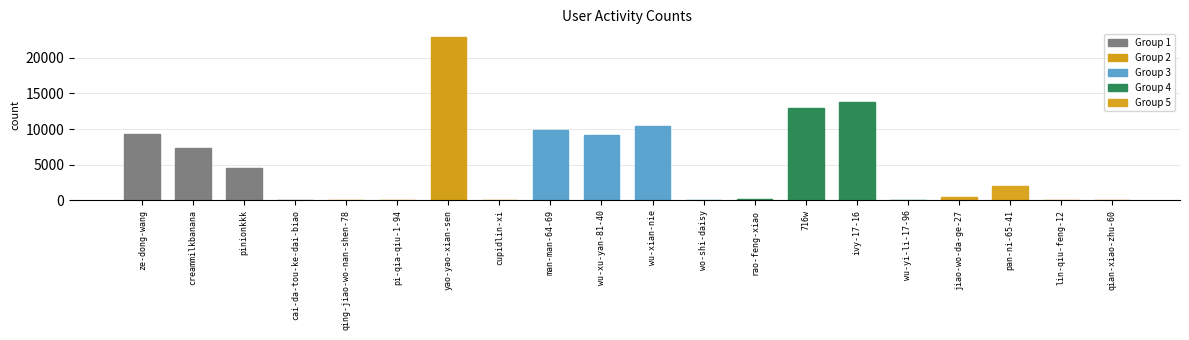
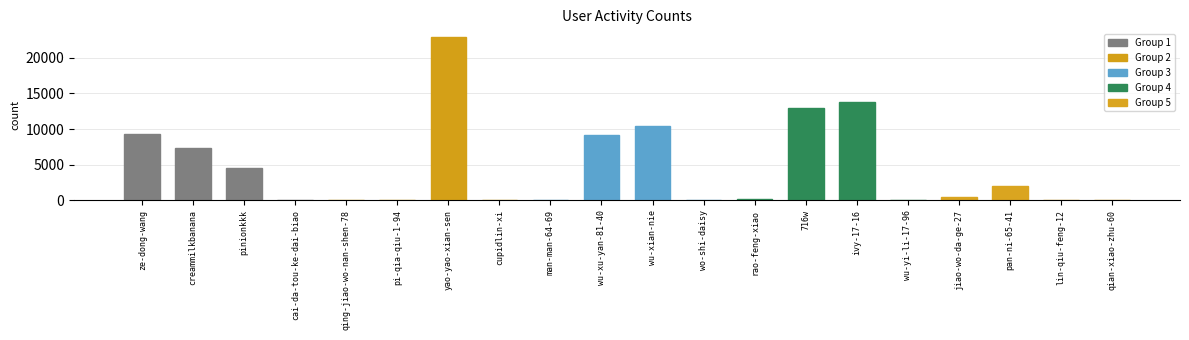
  {
    "ze-dong-wang": 9000,
    "creammilkbanana": 7000,
    "pinionkkk": 5000,
    "yao-yao-xian-sen": 23000,
-   "man-man-64-69": 10000,
+   "man-man-64-69": 0,
    "wu-xu-yan-81-40": 9000,
    "wu-xian-nie": 10000,
    "716w": 13000,
    "ivy-17-16": 14000,
    "jiao-wo-da-ge-27": 0,
    "pan-ni-65-41": 2000
  }
